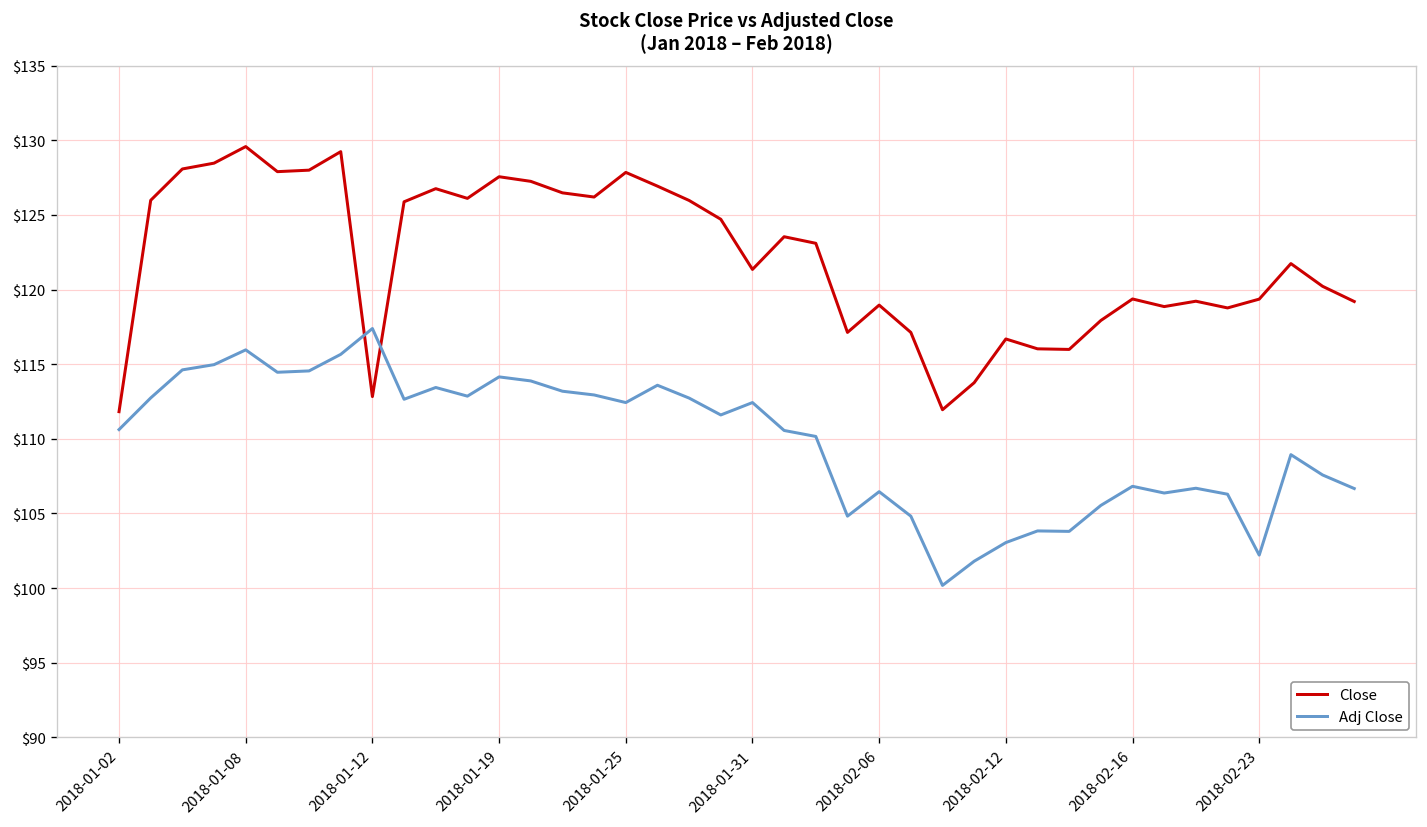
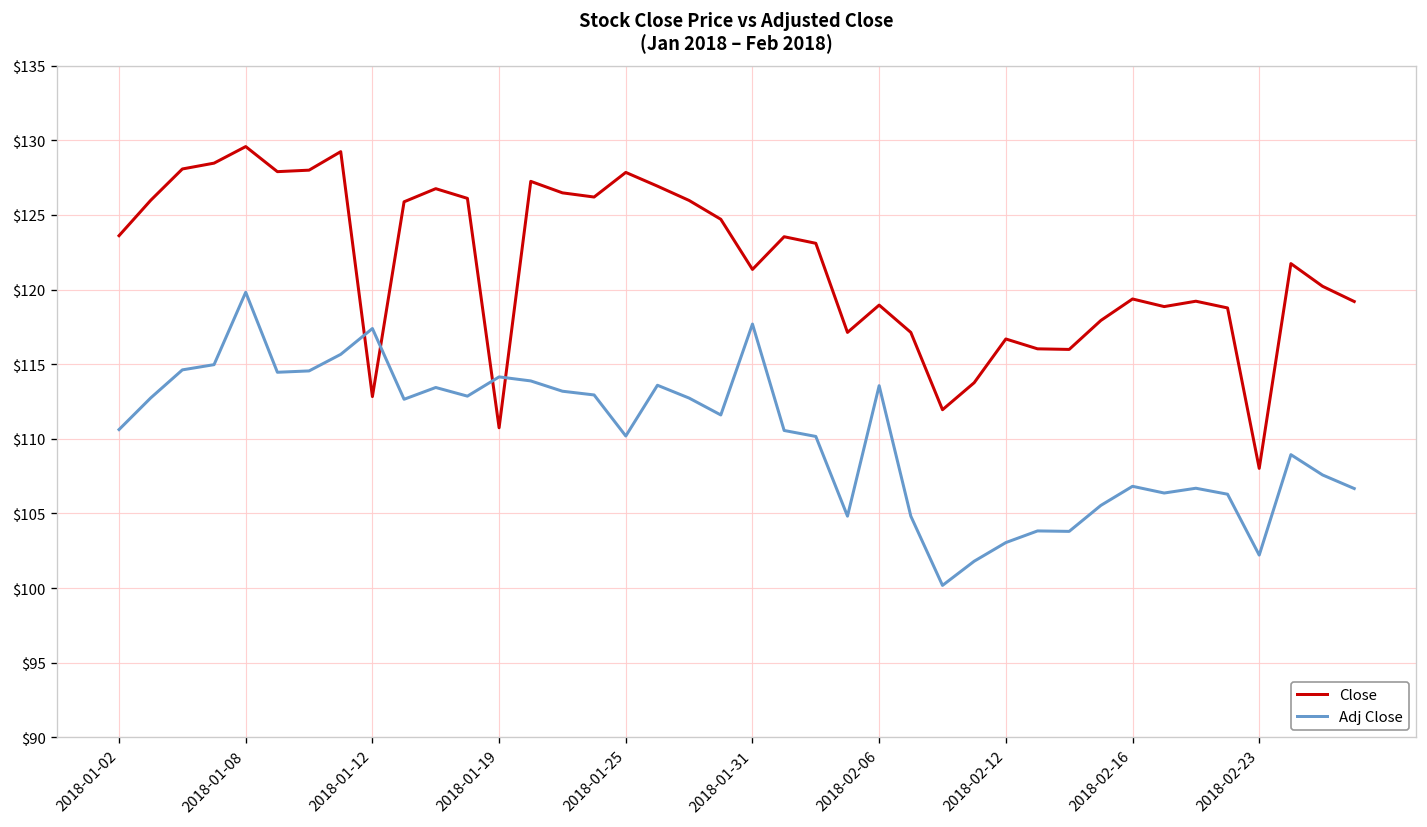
  {
    "Close": {
-     "2018-01-02": "$111.8",
+     "2018-01-02": "$123.6",
      "2018-01-08": "$129.6",
      "2018-01-12": "$112.8",
-     "2018-01-19": "$127.6",
+     "2018-01-19": "$110.7",
      "2018-01-25": "$127.9",
      "2018-01-31": "$121.4",
      "2018-02-06": "$119.0",
      "2018-02-12": "$116.7",
      "2018-02-16": "$119.4",
-     "2018-02-23": "$119.4"
+     "2018-02-23": "$108.0"
    },
    "Adj Close": {
      "2018-01-02": "$110.6",
-     "2018-01-08": "$116.0",
+     "2018-01-08": "$119.8",
      "2018-01-12": "$117.4",
      "2018-01-19": "$114.2",
-     "2018-01-25": "$112.4",
-     "2018-01-31": "$112.4",
-     "2018-02-06": "$106.5",
+     "2018-01-25": "$110.2",
+     "2018-01-31": "$117.7",
+     "2018-02-06": "$113.6",
      "2018-02-12": "$103.1",
      "2018-02-16": "$106.8",
      "2018-02-23": "$102.2"
    }
  }
